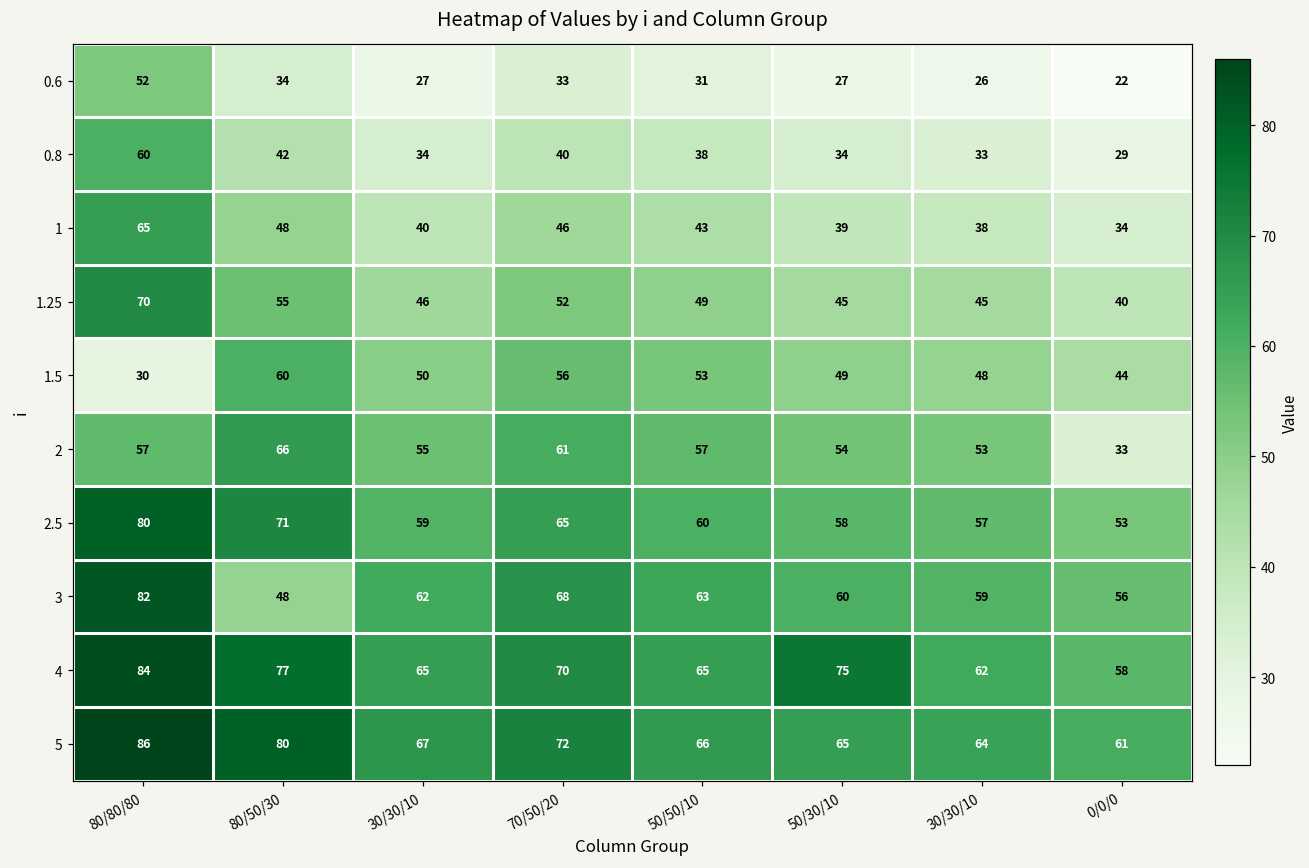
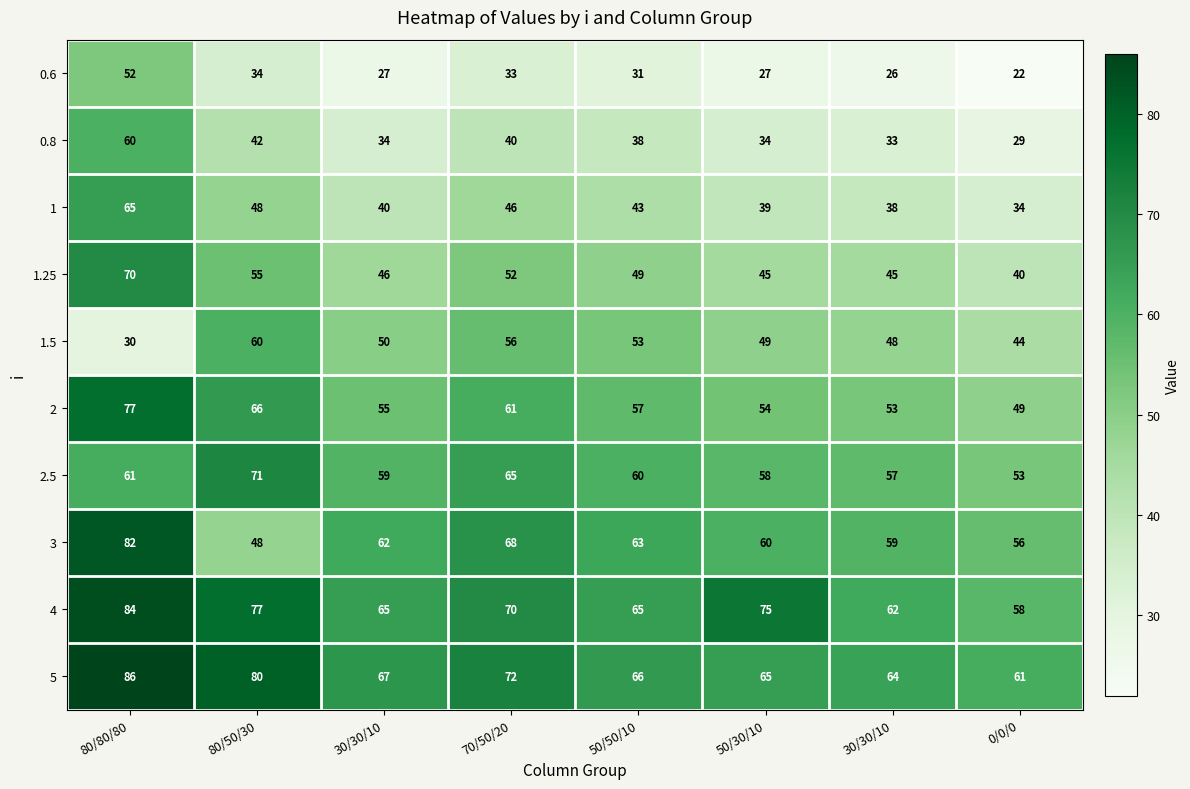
  {
    "0.6": {
      "80/80/80": 52,
      "80/50/30": 34,
      "70/50/20": 33,
      "50/50/10": 31,
      "50/30/10": 27,
      "0/0/0": 22
    },
    "0.8": {
      "80/80/80": 60,
      "80/50/30": 42,
      "70/50/20": 40,
      "50/50/10": 38,
      "50/30/10": 34,
      "0/0/0": 29
    },
    "1": {
      "80/80/80": 65,
      "80/50/30": 48,
      "70/50/20": 46,
      "50/50/10": 43,
      "50/30/10": 39,
      "0/0/0": 34
    },
    "1.25": {
      "80/80/80": 70,
      "80/50/30": 55,
      "70/50/20": 52,
      "50/50/10": 49,
      "50/30/10": 45,
      "0/0/0": 40
    },
    "1.5": {
      "80/80/80": 30,
      "80/50/30": 60,
      "70/50/20": 56,
      "50/50/10": 53,
      "50/30/10": 49,
      "0/0/0": 44
    },
    "2": {
-     "80/80/80": 57,
+     "80/80/80": 77,
      "80/50/30": 66,
      "70/50/20": 61,
      "50/50/10": 57,
      "50/30/10": 54,
-     "0/0/0": 33
+     "0/0/0": 49
    },
    "2.5": {
-     "80/80/80": 80,
+     "80/80/80": 61,
      "80/50/30": 71,
      "70/50/20": 65,
      "50/50/10": 60,
      "50/30/10": 58,
      "0/0/0": 53
    },
    "3": {
      "80/80/80": 82,
      "80/50/30": 48,
      "70/50/20": 68,
      "50/50/10": 63,
      "50/30/10": 60,
      "0/0/0": 56
    },
    "4": {
      "80/80/80": 84,
      "80/50/30": 77,
      "70/50/20": 70,
      "50/50/10": 65,
      "50/30/10": 75,
      "0/0/0": 58
    },
    "5": {
      "80/80/80": 86,
      "80/50/30": 80,
      "70/50/20": 72,
      "50/50/10": 66,
      "50/30/10": 65,
      "0/0/0": 61
    }
  }
